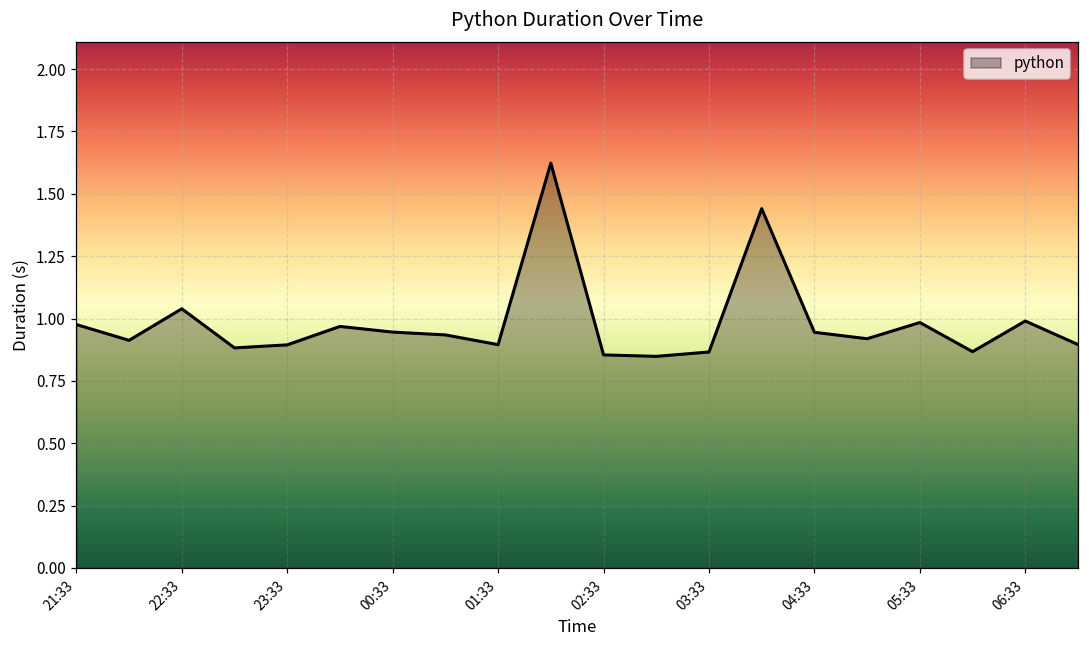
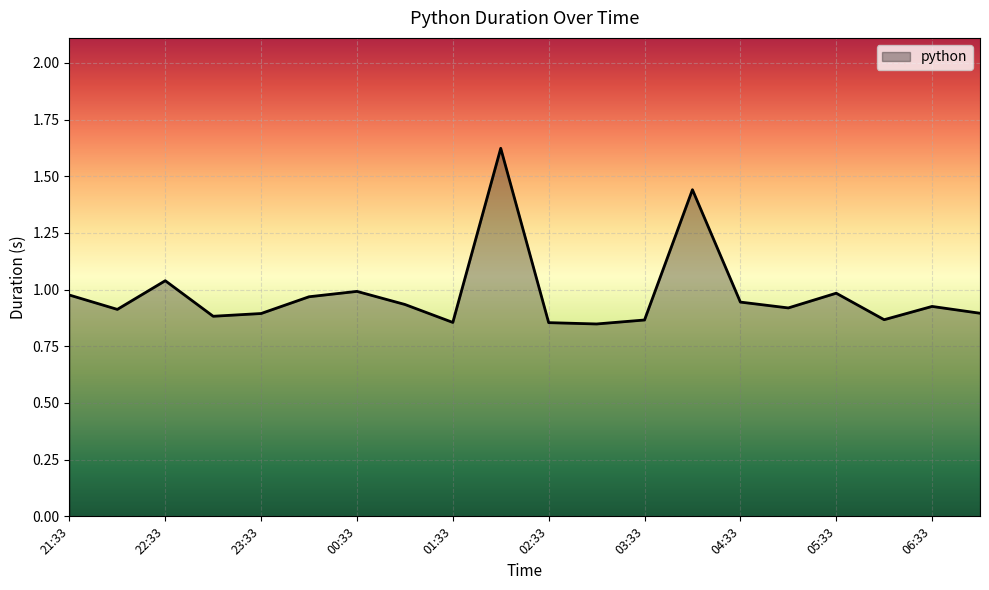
  {
    "21:33": 0.98,
    "22:33": 1.04,
    "23:33": 0.89,
-   "00:33": 0.95,
-   "01:33": 0.90,
+   "00:33": 0.99,
+   "01:33": 0.86,
    "02:33": 0.85,
    "03:33": 0.87,
    "04:33": 0.94,
    "05:33": 0.98,
-   "06:33": 0.99
+   "06:33": 0.93
  }
